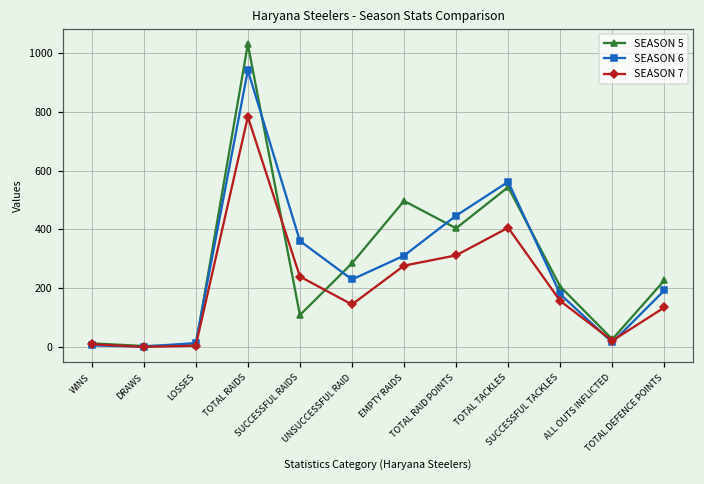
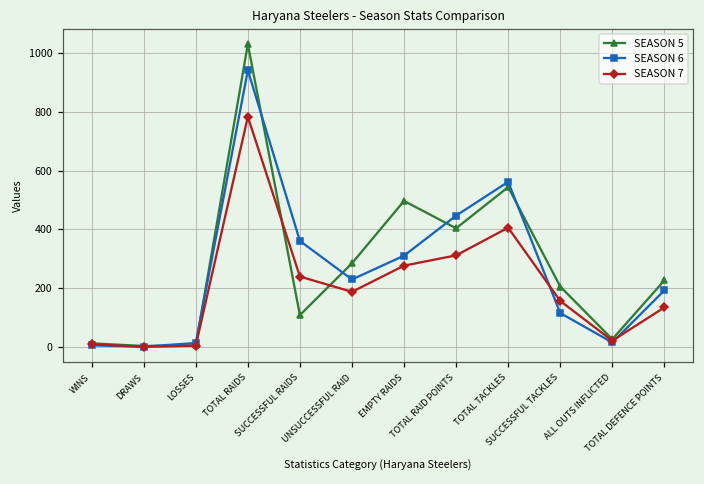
  {
    "SEASON 5": {
      "TOTAL RAIDS": 1030,
      "SUCCESSFUL RAIDS": 110,
      "UNSUCCESSFUL RAID": 290,
      "EMPTY RAIDS": 500,
      "TOTAL RAID POINTS": 400,
      "TOTAL TACKLES": 540,
      "SUCCESSFUL TACKLES": 210,
      "TOTAL DEFENCE POINTS": 230
    },
    "SEASON 6": {
      "TOTAL RAIDS": 940,
      "SUCCESSFUL RAIDS": 360,
      "UNSUCCESSFUL RAID": 230,
      "EMPTY RAIDS": 310,
      "TOTAL RAID POINTS": 450,
      "TOTAL TACKLES": 560,
-     "SUCCESSFUL TACKLES": 180,
+     "SUCCESSFUL TACKLES": 120,
      "TOTAL DEFENCE POINTS": 190
    },
    "SEASON 7": {
      "TOTAL RAIDS": 780,
      "SUCCESSFUL RAIDS": 240,
-     "UNSUCCESSFUL RAID": 150,
+     "UNSUCCESSFUL RAID": 190,
      "EMPTY RAIDS": 280,
      "TOTAL RAID POINTS": 310,
      "TOTAL TACKLES": 410,
      "SUCCESSFUL TACKLES": 160,
      "TOTAL DEFENCE POINTS": 140
    }
  }
